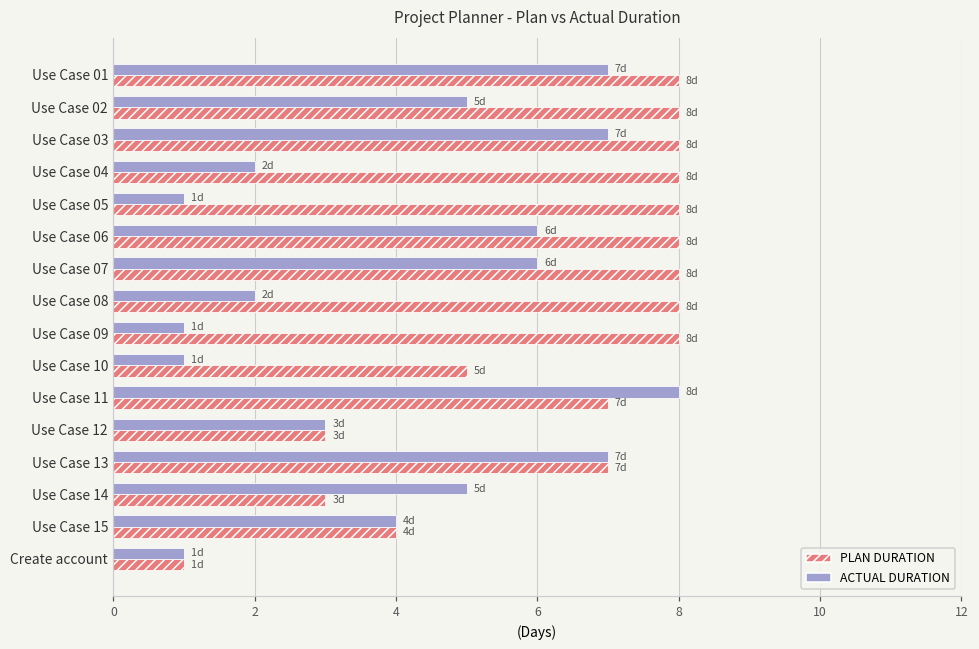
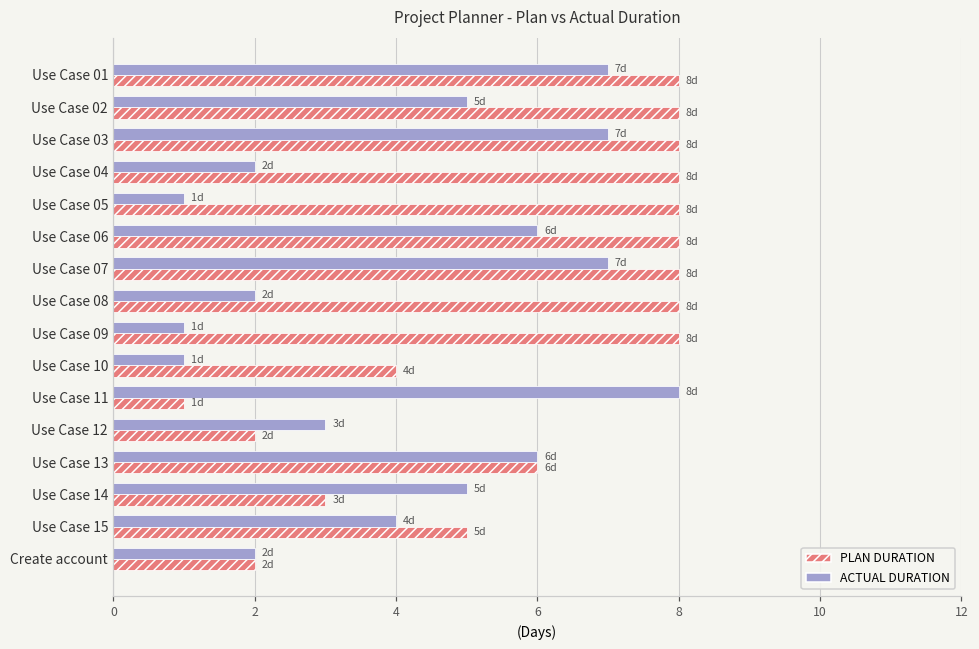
  {
    "PLAN DURATION": {
      "Use Case 01": "8d",
      "Use Case 02": "8d",
      "Use Case 03": "8d",
      "Use Case 04": "8d",
      "Use Case 05": "8d",
      "Use Case 06": "8d",
      "Use Case 07": "8d",
      "Use Case 08": "8d",
      "Use Case 09": "8d",
-     "Use Case 10": "5d",
-     "Use Case 11": "7d",
-     "Use Case 12": "3d",
-     "Use Case 13": "7d",
+     "Use Case 10": "4d",
+     "Use Case 11": "1d",
+     "Use Case 12": "2d",
+     "Use Case 13": "6d",
      "Use Case 14": "3d",
-     "Use Case 15": "4d",
-     "Create account": "1d"
+     "Use Case 15": "5d",
+     "Create account": "2d"
    },
    "ACTUAL DURATION": {
      "Use Case 01": "7d",
      "Use Case 02": "5d",
      "Use Case 03": "7d",
      "Use Case 04": "2d",
      "Use Case 05": "1d",
      "Use Case 06": "6d",
-     "Use Case 07": "6d",
+     "Use Case 07": "7d",
      "Use Case 08": "2d",
      "Use Case 09": "1d",
      "Use Case 10": "1d",
      "Use Case 11": "8d",
      "Use Case 12": "3d",
-     "Use Case 13": "7d",
+     "Use Case 13": "6d",
      "Use Case 14": "5d",
      "Use Case 15": "4d",
-     "Create account": "1d"
+     "Create account": "2d"
    }
  }
